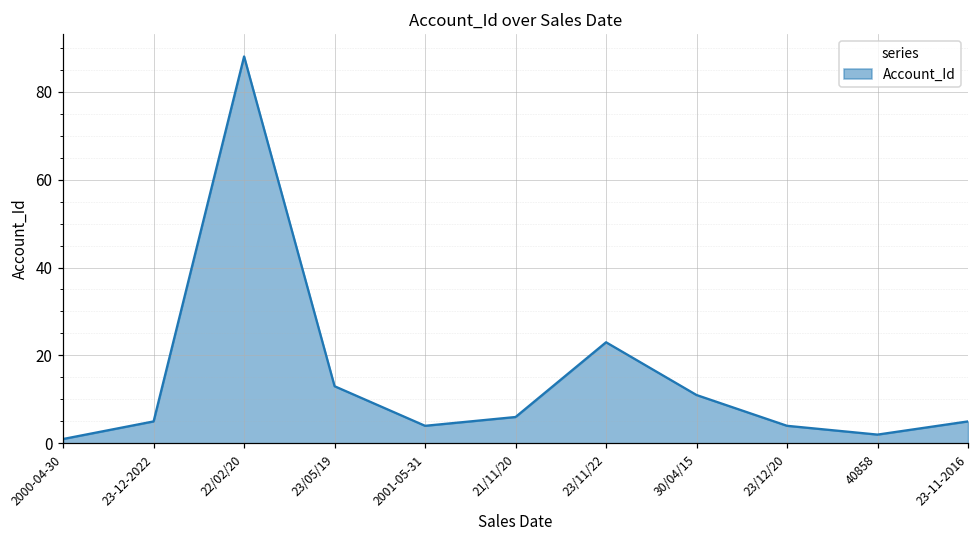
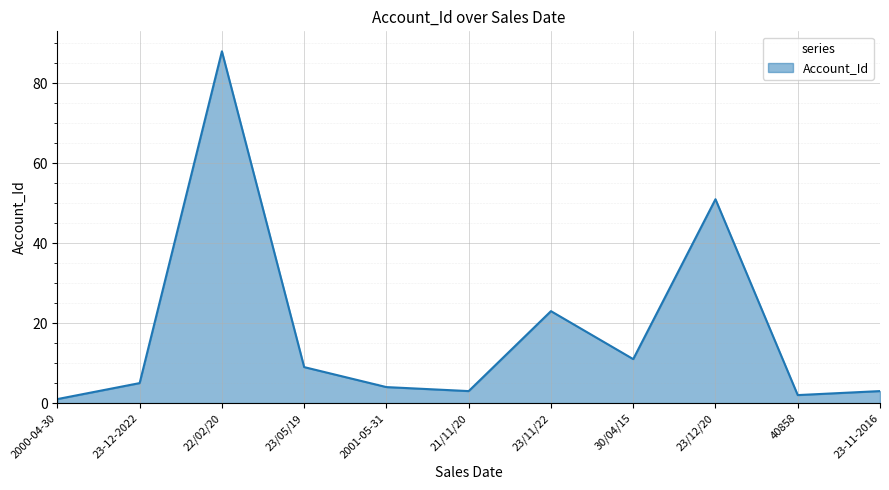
  {
    "2000-04-30": 1,
    "23-12-2022": 5,
    "22/02/20": 88,
-   "23/05/19": 13,
+   "23/05/19": 9,
    "2001-05-31": 4,
-   "21/11/20": 6,
+   "21/11/20": 3,
    "23/11/22": 23,
    "30/04/15": 11,
-   "23/12/20": 4,
+   "23/12/20": 51,
    "40858": 2,
-   "23-11-2016": 5
+   "23-11-2016": 3
  }
